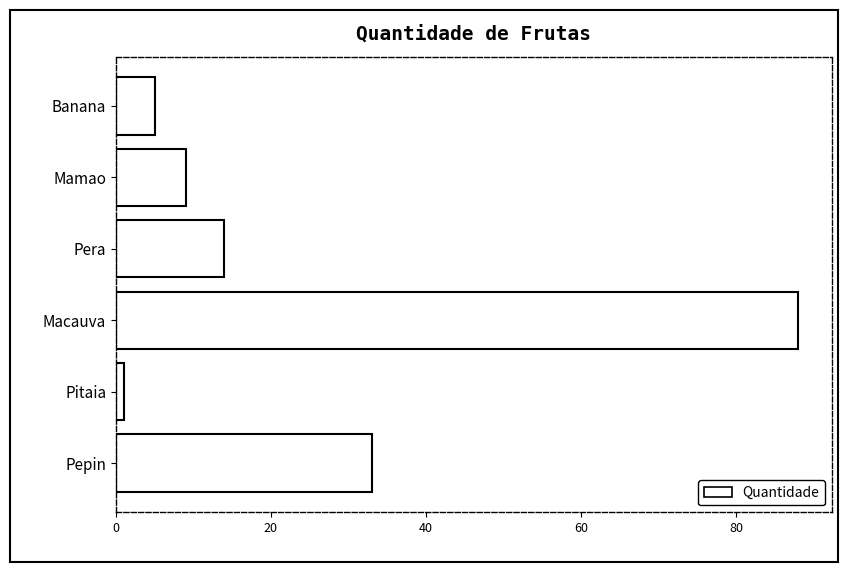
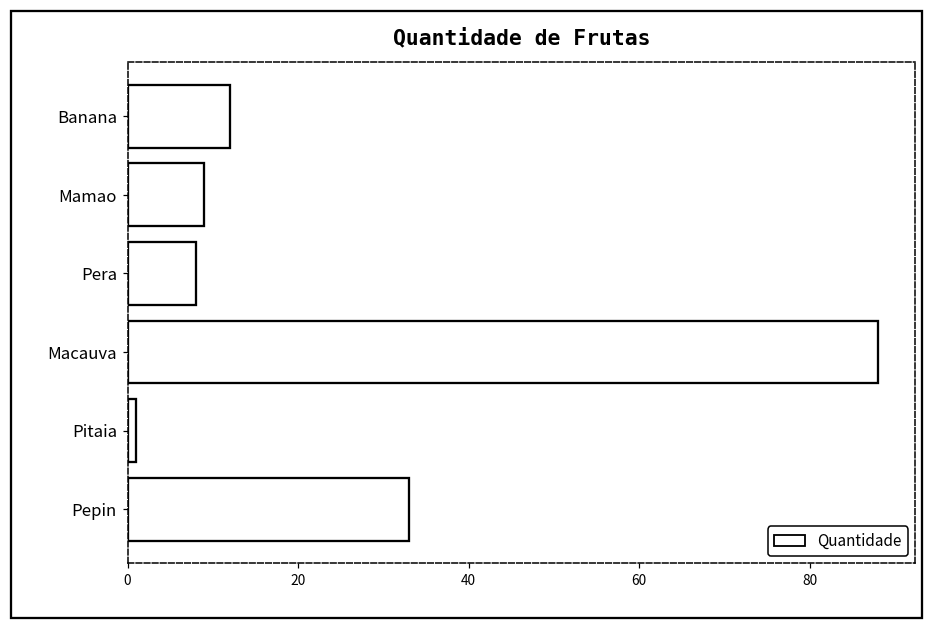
  {
-   "Banana": 5,
+   "Banana": 12,
    "Mamao": 9,
-   "Pera": 14,
+   "Pera": 8,
    "Macauva": 88,
    "Pitaia": 1,
    "Pepin": 33
  }
